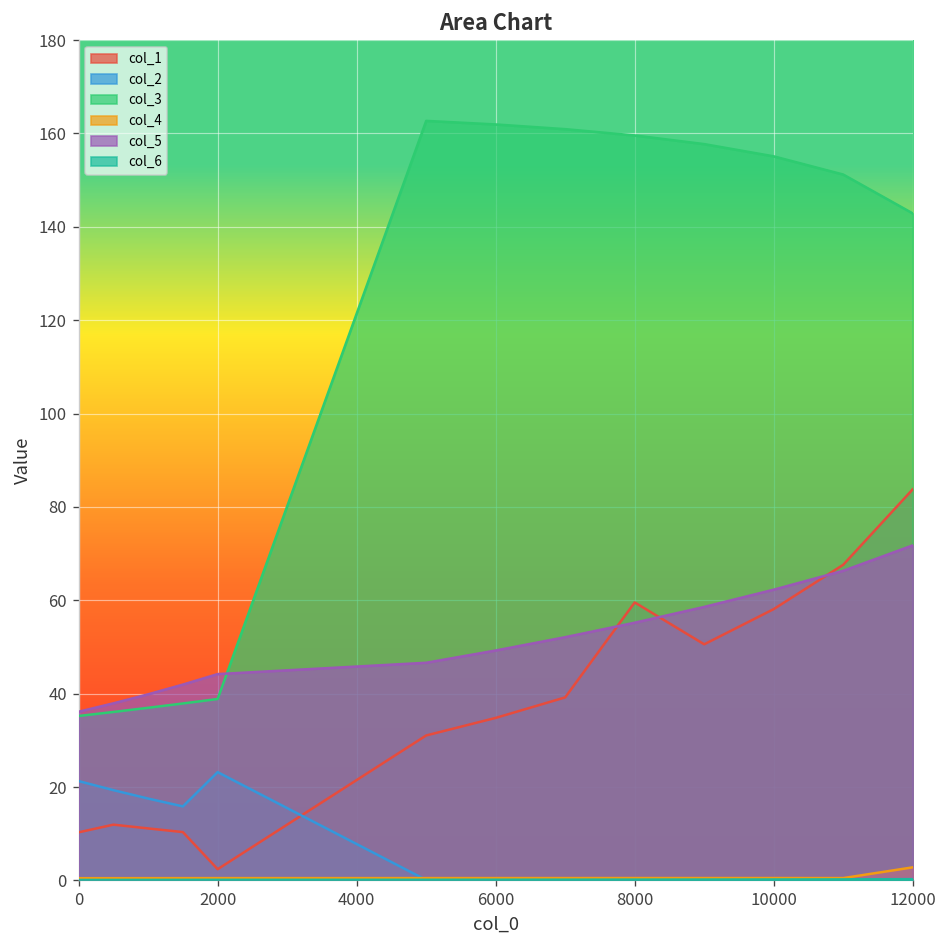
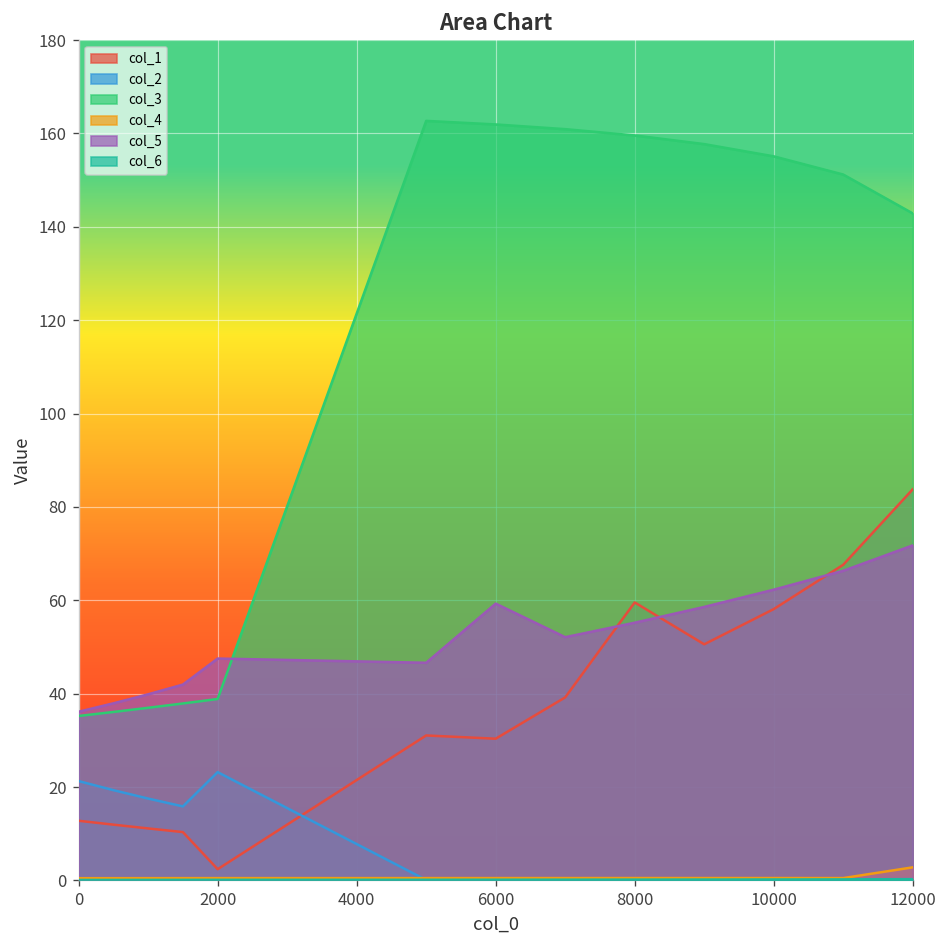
  {
    "col_1": {
-     "0": 10,
+     "0": 13,
      "2000": 2,
-     "6000": 35,
+     "6000": 30,
      "8000": 60,
      "10000": 58,
      "12000": 84
    },
    "col_2": {
      "0": 21,
      "2000": 23
    },
    "col_4": {
      "12000": 3
    },
    "col_5": {
      "0": 36,
-     "2000": 44,
-     "6000": 49,
+     "2000": 48,
+     "6000": 59,
      "8000": 55,
      "10000": 62,
      "12000": 72
    }
  }
